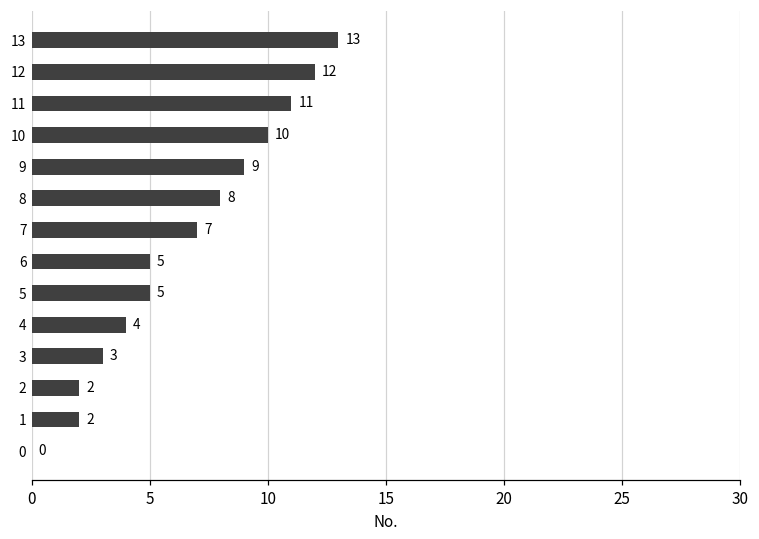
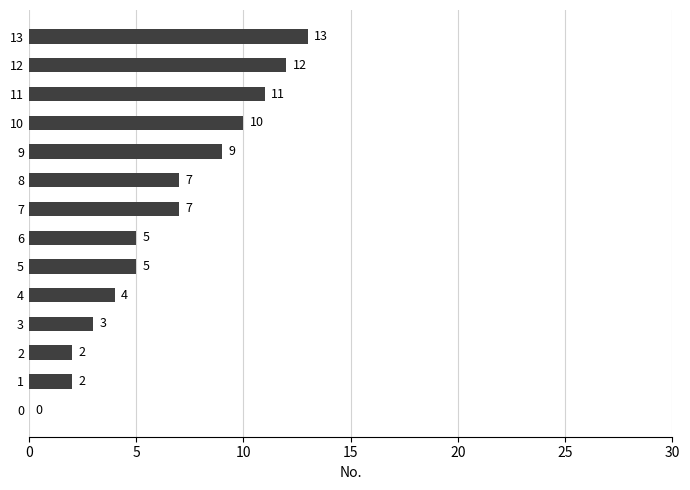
  {
    "13": 13,
    "12": 12,
    "11": 11,
    "10": 10,
    "9": 9,
-   "8": 8,
+   "8": 7,
    "7": 7,
    "6": 5,
    "5": 5,
    "4": 4,
    "3": 3,
    "2": 2,
    "1": 2,
    "0": 0
  }
